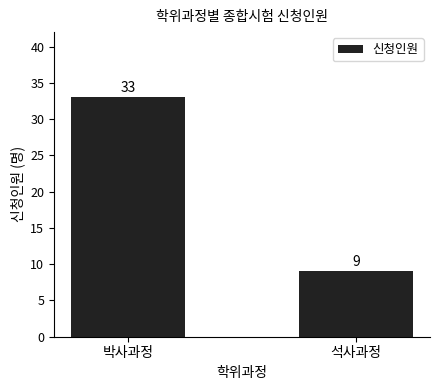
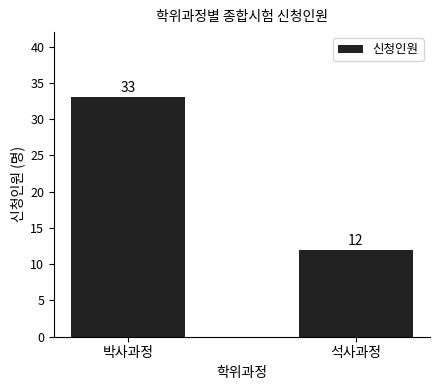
  {
    "박사과정": 33,
-   "석사과정": 9
+   "석사과정": 12
  }
